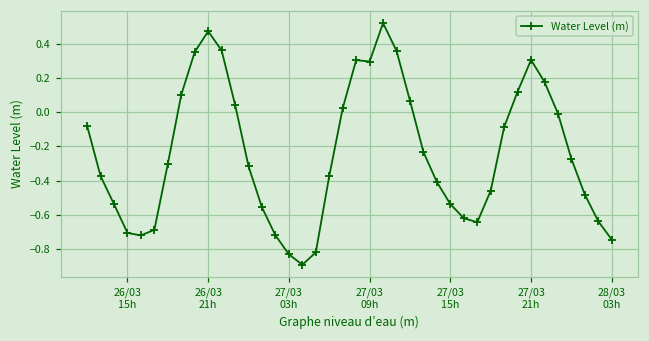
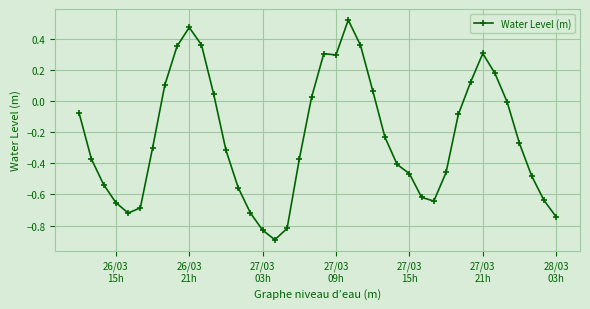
  {
-   "26/03 15h": -0.70,
+   "26/03 15h": -0.65,
    "26/03 21h": 0.47,
    "27/03 03h": -0.83,
    "27/03 09h": 0.30,
-   "27/03 15h": -0.54,
+   "27/03 15h": -0.47,
    "27/03 21h": 0.30,
    "28/03 03h": -0.74
  }
